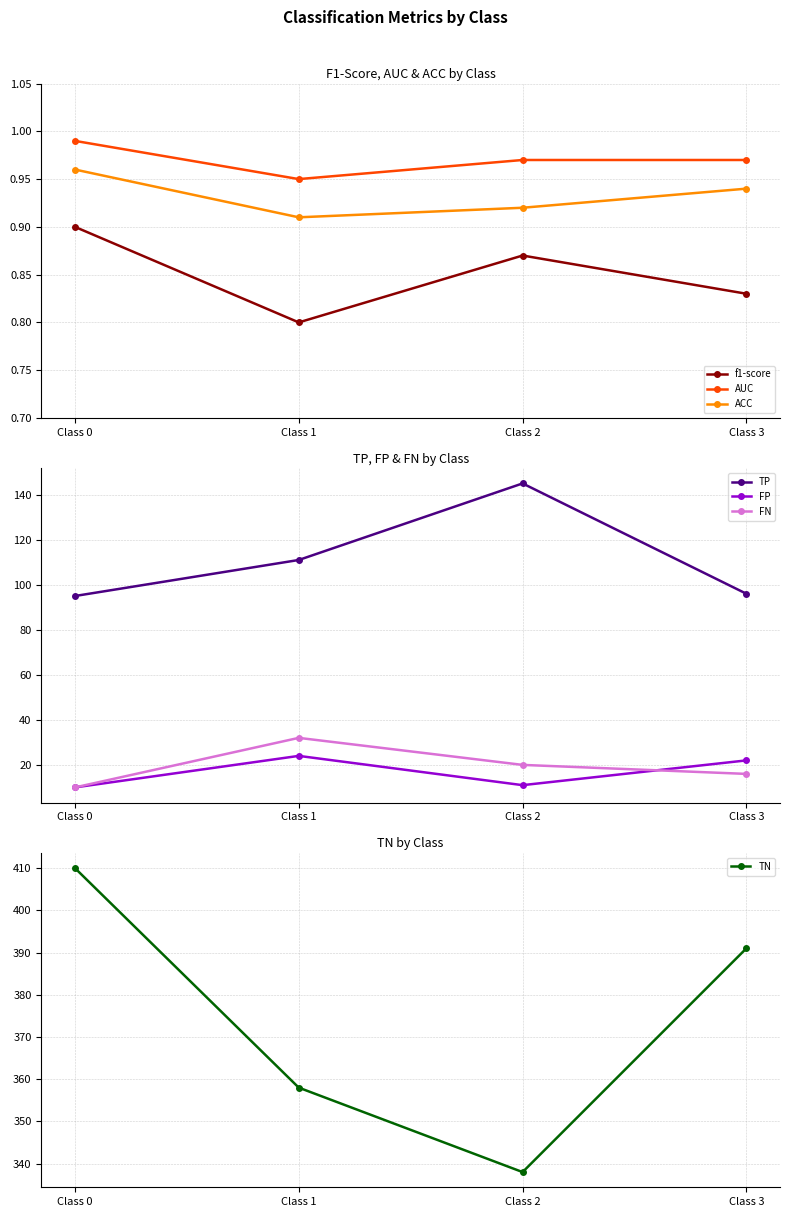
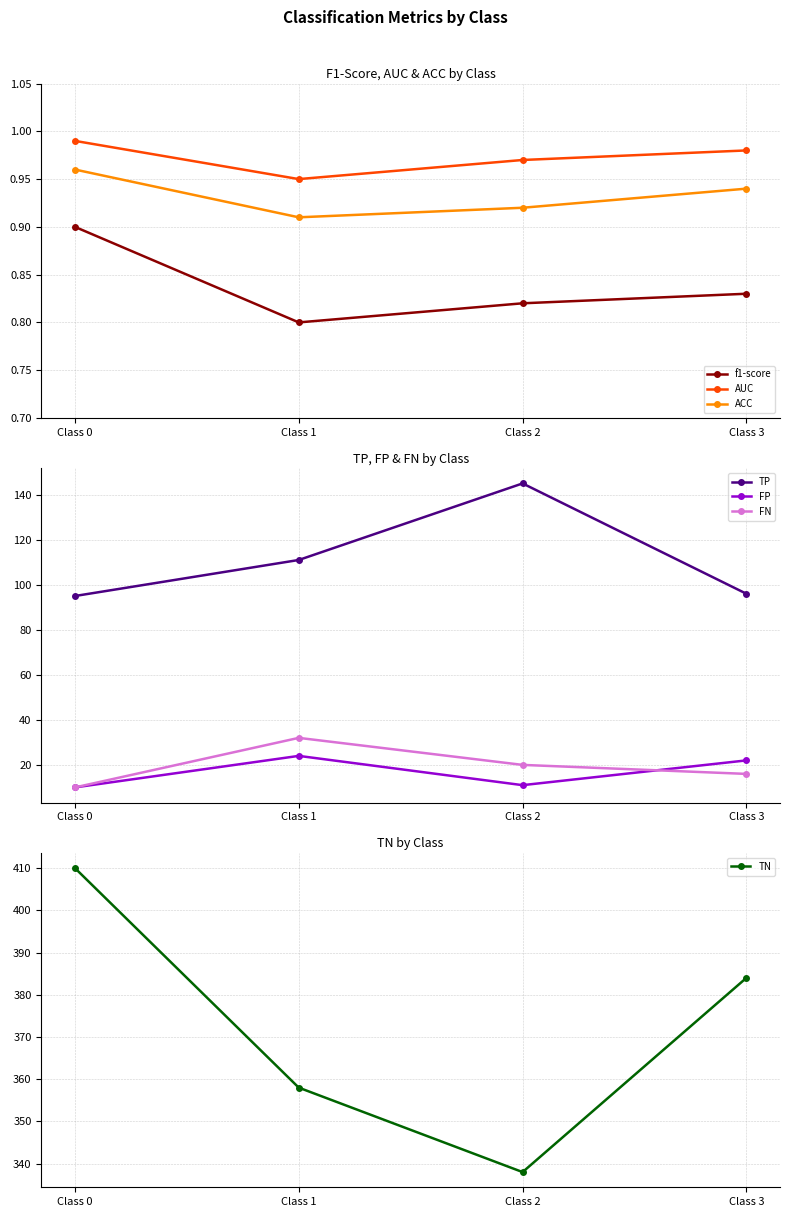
  {
    "F1-Score, AUC & ACC by Class": {
      "f1-score": {
        "Class 0": 0.90,
        "Class 1": 0.80,
-       "Class 2": 0.87,
+       "Class 2": 0.82,
        "Class 3": 0.83
      },
      "AUC": {
        "Class 0": 0.99,
        "Class 1": 0.95,
        "Class 2": 0.97,
-       "Class 3": 0.97
+       "Class 3": 0.98
      },
      "ACC": {
        "Class 0": 0.96,
        "Class 1": 0.91,
        "Class 2": 0.92,
        "Class 3": 0.94
      }
    },
    "TP, FP & FN by Class": {
      "TP": {
        "Class 0": 95,
        "Class 1": 111,
        "Class 2": 145,
        "Class 3": 96
      },
      "FP": {
        "Class 1": 24,
        "Class 2": 11,
        "Class 3": 22
      },
      "FN": {
        "Class 1": 32,
        "Class 2": 20,
        "Class 3": 16
      }
    },
    "TN by Class": {
      "Class 0": 410,
      "Class 1": 358,
      "Class 2": 338,
-     "Class 3": 391
+     "Class 3": 384
    }
  }
